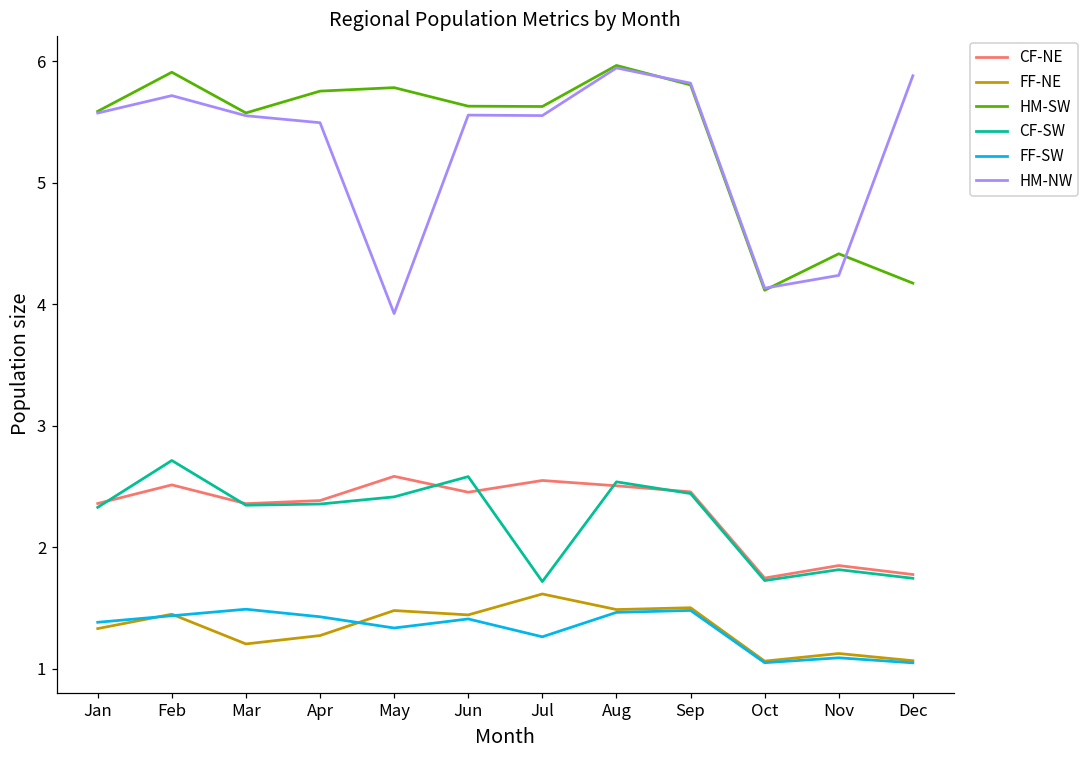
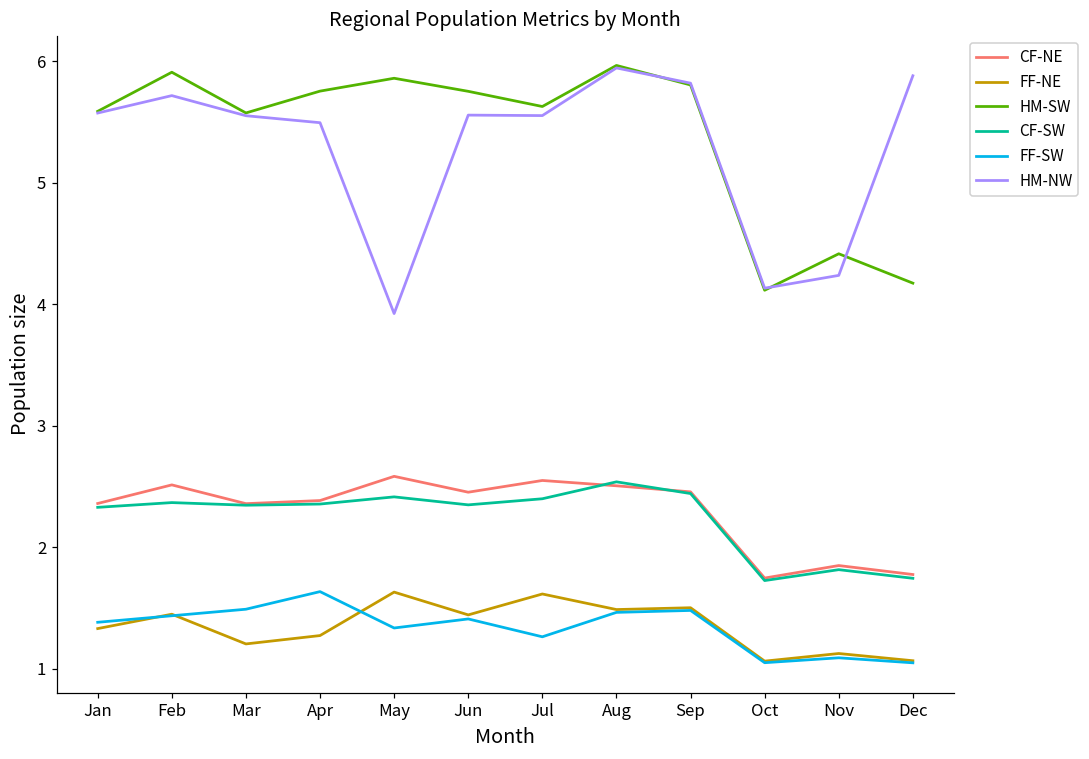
  {
    "CF-NE": {
      "Jan": 2.36,
      "Feb": 2.51,
      "Apr": 2.38,
      "May": 2.58,
      "Jun": 2.45,
      "Jul": 2.55,
      "Aug": 2.51,
      "Nov": 1.85,
      "Dec": 1.77
    },
    "FF-NE": {
      "Jan": 1.33,
      "Mar": 1.20,
      "Apr": 1.27,
-     "May": 1.48,
+     "May": 1.63,
      "Jun": 1.44,
      "Jul": 1.61,
      "Aug": 1.49,
      "Nov": 1.12
    },
    "HM-SW": {
      "Feb": 5.91,
      "Apr": 5.75,
-     "May": 5.78,
-     "Jun": 5.63,
+     "May": 5.86,
+     "Jun": 5.75,
      "Jul": 5.63,
      "Nov": 4.42,
      "Dec": 4.17
    },
    "CF-SW": {
      "Jan": 2.33,
-     "Feb": 2.71,
+     "Feb": 2.37,
      "Apr": 2.35,
      "May": 2.41,
-     "Jun": 2.58,
-     "Jul": 1.72,
+     "Jun": 2.35,
+     "Jul": 2.40,
      "Aug": 2.54,
      "Nov": 1.81,
      "Dec": 1.74
    },
    "FF-SW": {
      "Jan": 1.38,
      "Mar": 1.49,
-     "Apr": 1.43,
+     "Apr": 1.63,
      "May": 1.33,
      "Jun": 1.41,
      "Jul": 1.26,
      "Aug": 1.46,
      "Nov": 1.09
    },
    "HM-NW": {
      "Feb": 5.72,
      "Apr": 5.49,
      "May": 3.92,
      "Jun": 5.56,
      "Jul": 5.55,
      "Nov": 4.24,
      "Dec": 5.88
    }
  }
